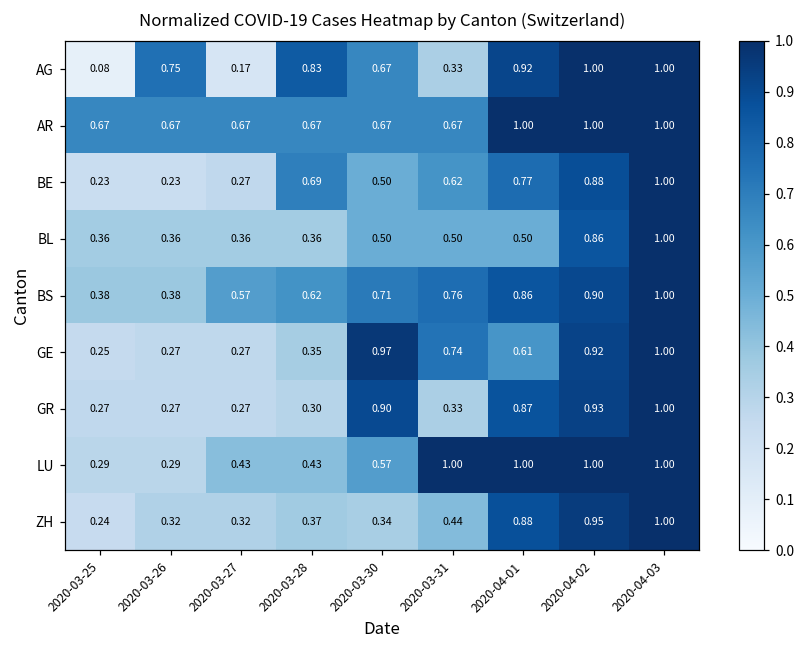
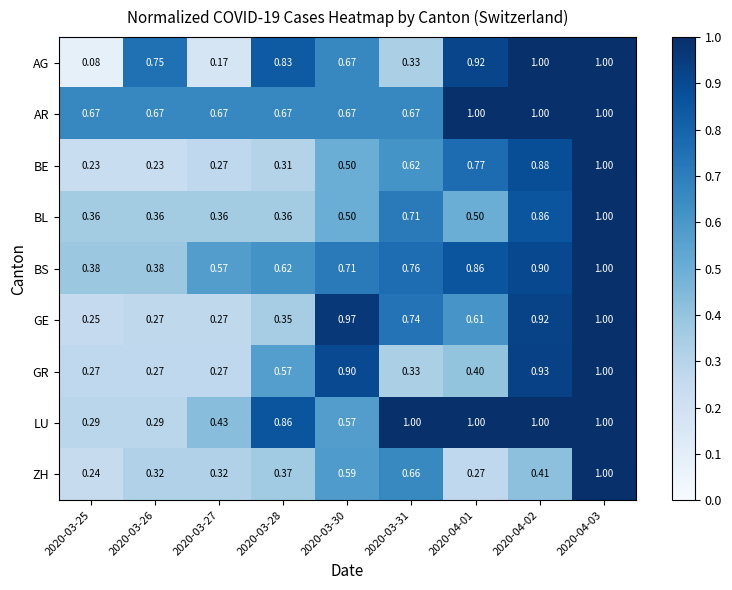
  {
    "AG": {
      "2020-03-25": 0.08,
      "2020-03-26": 0.75,
      "2020-03-27": 0.17,
      "2020-03-28": 0.83,
      "2020-03-30": 0.67,
      "2020-03-31": 0.33,
      "2020-04-01": 0.92,
      "2020-04-02": 1.00,
      "2020-04-03": 1.00
    },
    "AR": {
      "2020-03-25": 0.67,
      "2020-03-26": 0.67,
      "2020-03-27": 0.67,
      "2020-03-28": 0.67,
      "2020-03-30": 0.67,
      "2020-03-31": 0.67,
      "2020-04-01": 1.00,
      "2020-04-02": 1.00,
      "2020-04-03": 1.00
    },
    "BE": {
      "2020-03-25": 0.23,
      "2020-03-26": 0.23,
      "2020-03-27": 0.27,
-     "2020-03-28": 0.69,
+     "2020-03-28": 0.31,
      "2020-03-30": 0.50,
      "2020-03-31": 0.62,
      "2020-04-01": 0.77,
      "2020-04-02": 0.88,
      "2020-04-03": 1.00
    },
    "BL": {
      "2020-03-25": 0.36,
      "2020-03-26": 0.36,
      "2020-03-27": 0.36,
      "2020-03-28": 0.36,
      "2020-03-30": 0.50,
-     "2020-03-31": 0.50,
+     "2020-03-31": 0.71,
      "2020-04-01": 0.50,
      "2020-04-02": 0.86,
      "2020-04-03": 1.00
    },
    "BS": {
      "2020-03-25": 0.38,
      "2020-03-26": 0.38,
      "2020-03-27": 0.57,
      "2020-03-28": 0.62,
      "2020-03-30": 0.71,
      "2020-03-31": 0.76,
      "2020-04-01": 0.86,
      "2020-04-02": 0.90,
      "2020-04-03": 1.00
    },
    "GE": {
      "2020-03-25": 0.25,
      "2020-03-26": 0.27,
      "2020-03-27": 0.27,
      "2020-03-28": 0.35,
      "2020-03-30": 0.97,
      "2020-03-31": 0.74,
      "2020-04-01": 0.61,
      "2020-04-02": 0.92,
      "2020-04-03": 1.00
    },
    "GR": {
      "2020-03-25": 0.27,
      "2020-03-26": 0.27,
      "2020-03-27": 0.27,
-     "2020-03-28": 0.30,
+     "2020-03-28": 0.57,
      "2020-03-30": 0.90,
      "2020-03-31": 0.33,
-     "2020-04-01": 0.87,
+     "2020-04-01": 0.40,
      "2020-04-02": 0.93,
      "2020-04-03": 1.00
    },
    "LU": {
      "2020-03-25": 0.29,
      "2020-03-26": 0.29,
      "2020-03-27": 0.43,
-     "2020-03-28": 0.43,
+     "2020-03-28": 0.86,
      "2020-03-30": 0.57,
      "2020-03-31": 1.00,
      "2020-04-01": 1.00,
      "2020-04-02": 1.00,
      "2020-04-03": 1.00
    },
    "ZH": {
      "2020-03-25": 0.24,
      "2020-03-26": 0.32,
      "2020-03-27": 0.32,
      "2020-03-28": 0.37,
-     "2020-03-30": 0.34,
-     "2020-03-31": 0.44,
-     "2020-04-01": 0.88,
-     "2020-04-02": 0.95,
+     "2020-03-30": 0.59,
+     "2020-03-31": 0.66,
+     "2020-04-01": 0.27,
+     "2020-04-02": 0.41,
      "2020-04-03": 1.00
    }
  }
